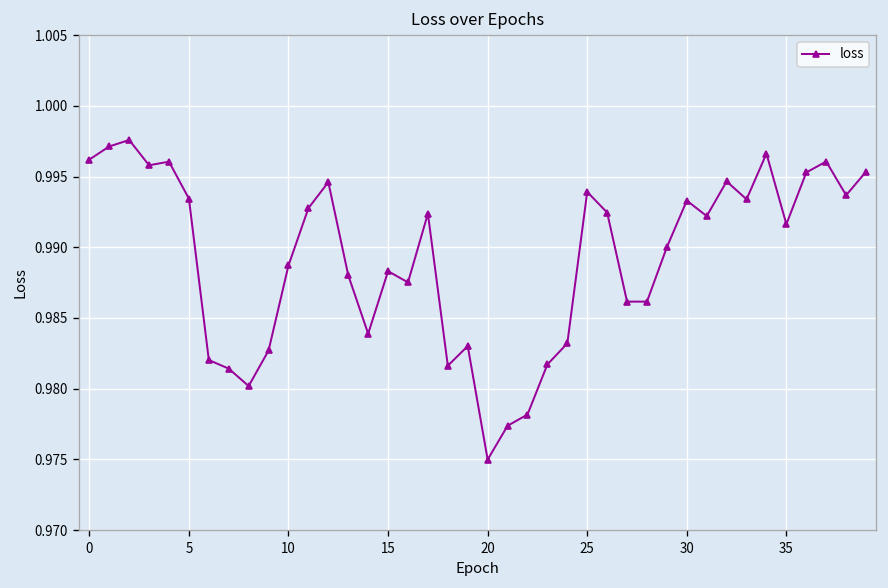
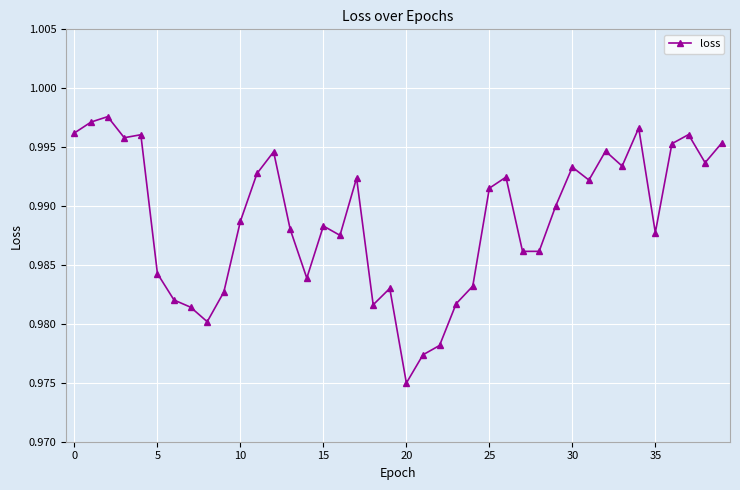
  {
    "0": 0.9962,
-   "5": 0.9934,
+   "5": 0.9843,
    "10": 0.9887,
    "15": 0.9883,
    "20": 0.9750,
-   "25": 0.9939,
+   "25": 0.9915,
    "30": 0.9933,
-   "35": 0.9916
+   "35": 0.9877
  }
